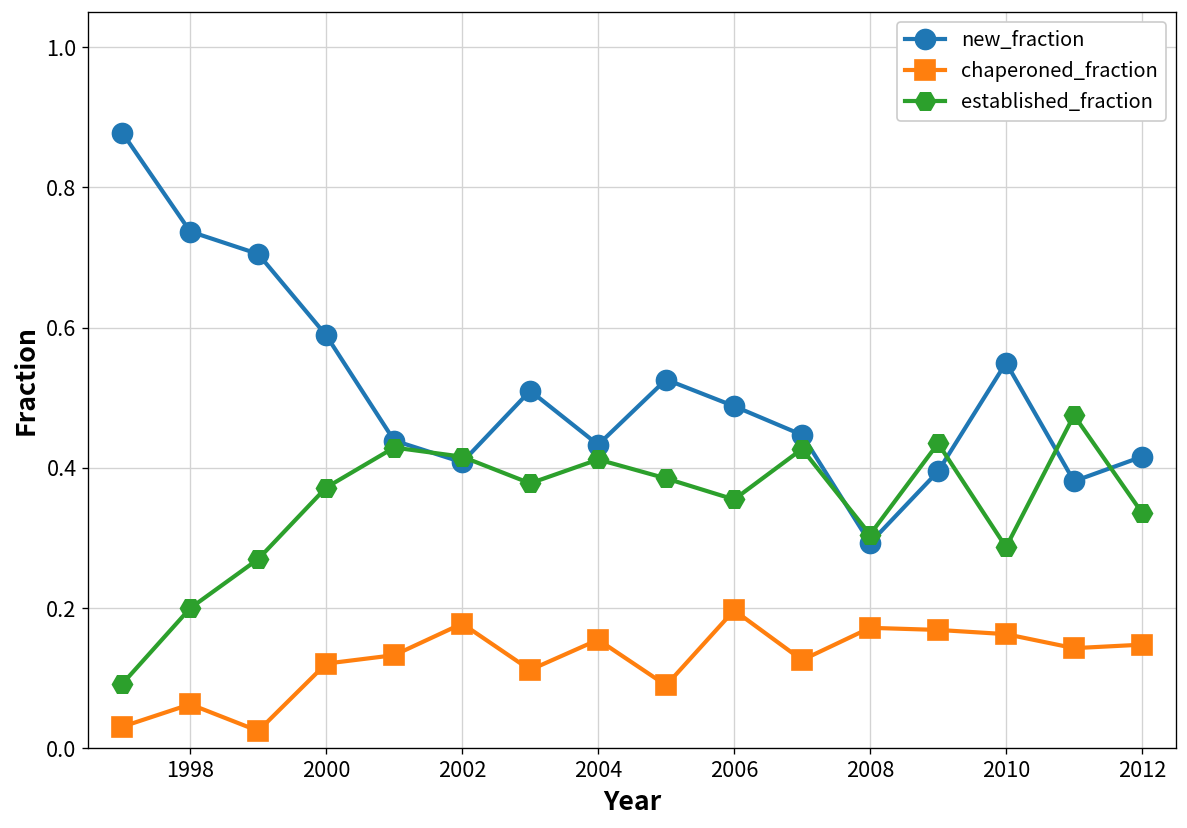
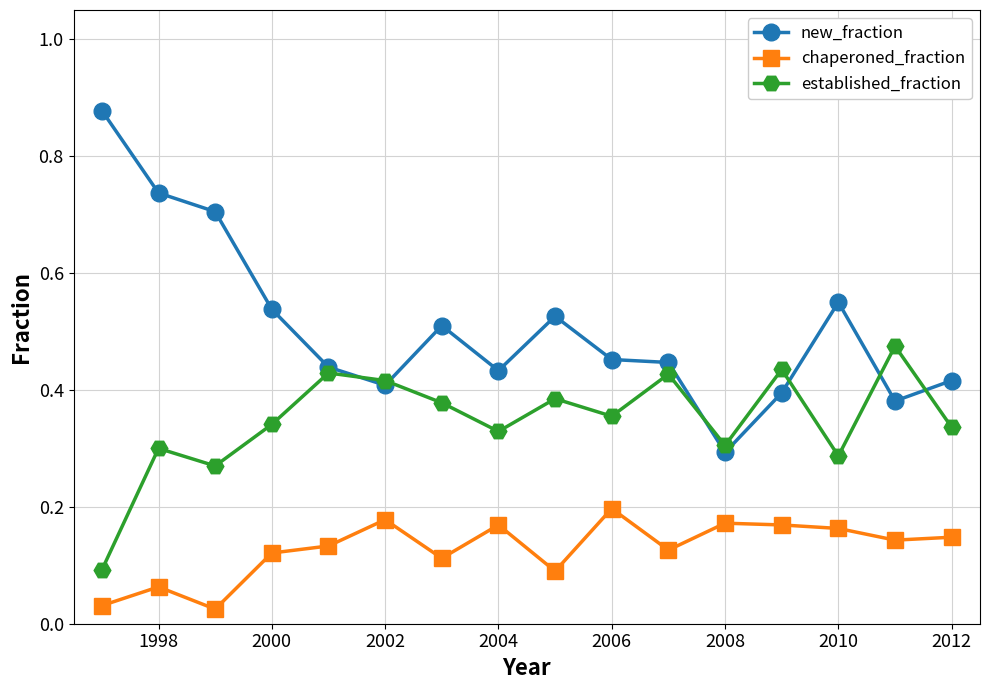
  {
    "new_fraction": {
      "1998": 0.74,
-     "2000": 0.59,
+     "2000": 0.54,
      "2002": 0.41,
      "2004": 0.43,
-     "2006": 0.49,
+     "2006": 0.45,
      "2008": 0.29,
      "2010": 0.55,
      "2012": 0.42
    },
    "chaperoned_fraction": {
      "1998": 0.06,
      "2000": 0.12,
      "2002": 0.18,
-     "2004": 0.16,
+     "2004": 0.17,
      "2006": 0.20,
      "2008": 0.17,
      "2010": 0.16,
      "2012": 0.15
    },
    "established_fraction": {
-     "1998": 0.2,
-     "2000": 0.37,
+     "1998": 0.3,
+     "2000": 0.34,
      "2002": 0.42,
-     "2004": 0.41,
+     "2004": 0.33,
      "2006": 0.36,
      "2008": 0.31,
      "2010": 0.29,
      "2012": 0.34
    }
  }
